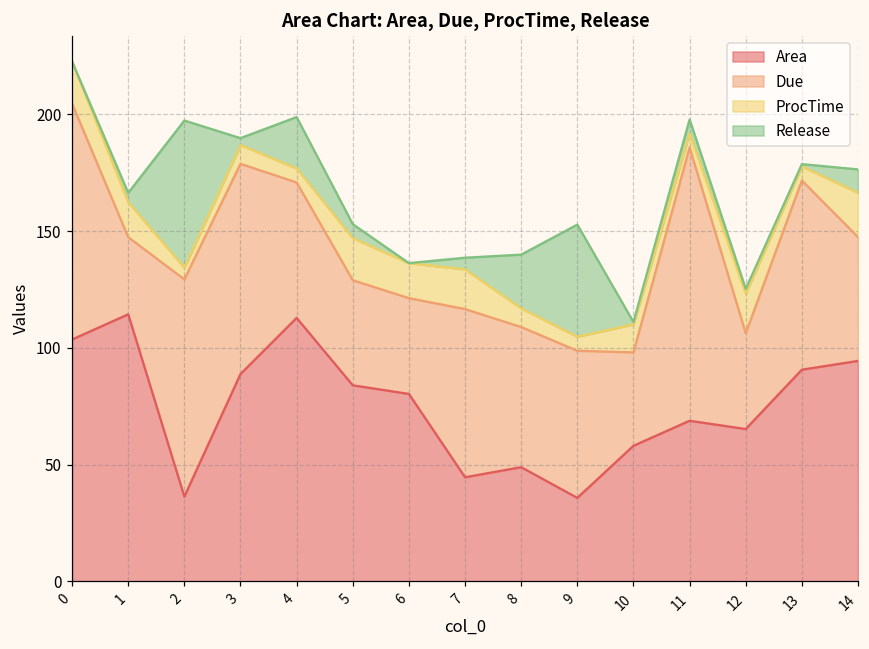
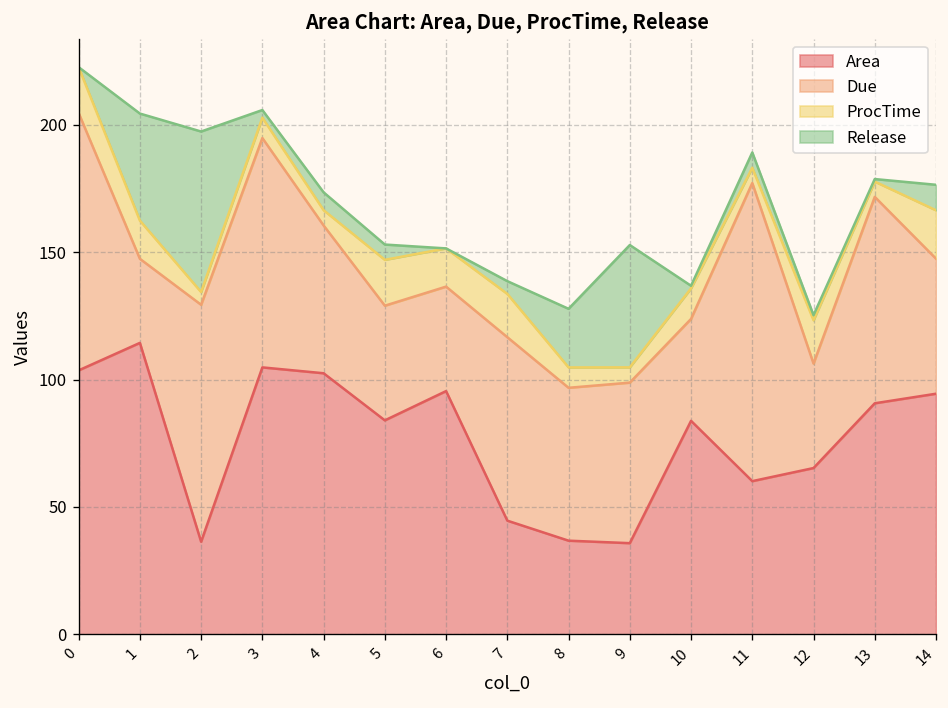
  {
    "Area": {
      "0": 104,
      "1": 114,
      "2": 36,
-     "3": 89,
-     "4": 113,
+     "3": 105,
+     "4": 102,
      "5": 84,
-     "6": 80,
+     "6": 95,
      "7": 45,
-     "8": 49,
+     "8": 37,
      "9": 36,
-     "10": 58,
-     "11": 69,
+     "10": 84,
+     "11": 60,
      "12": 65,
      "13": 91,
      "14": 94
    },
    "Release": {
-     "1": 4,
+     "1": 42,
      "2": 63,
      "3": 3,
-     "4": 22,
+     "4": 7,
      "5": 6,
      "7": 5,
      "8": 23,
      "9": 48,
      "11": 6,
      "12": 2,
      "14": 10
    }
  }
